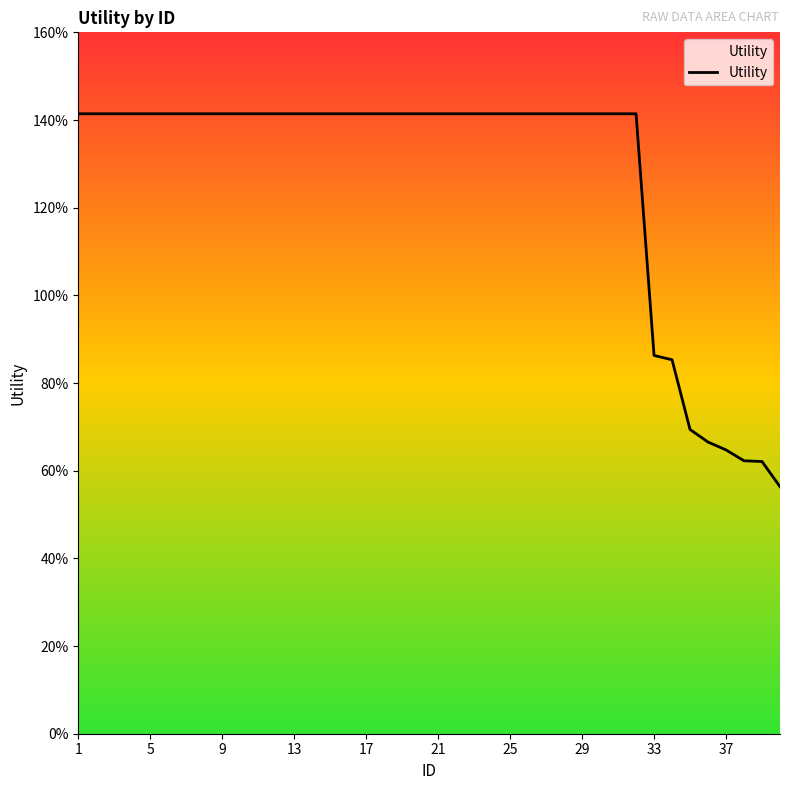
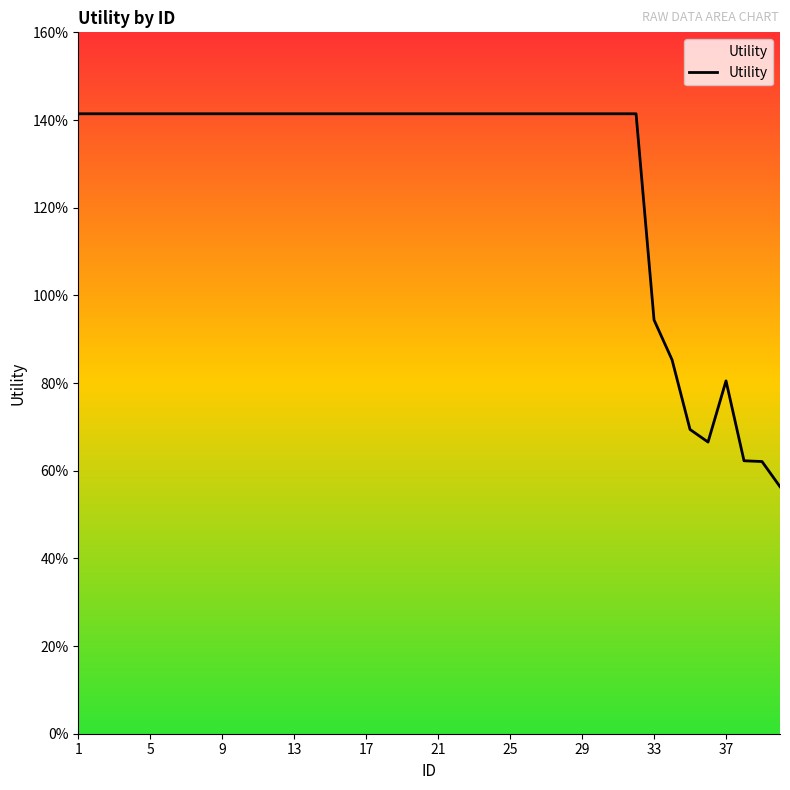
  {
    "1": "141%",
    "5": "141%",
    "9": "141%",
    "13": "141%",
    "17": "141%",
    "21": "141%",
    "25": "141%",
    "29": "141%",
-   "33": "86%",
-   "37": "65%"
+   "33": "94%",
+   "37": "80%"
  }
